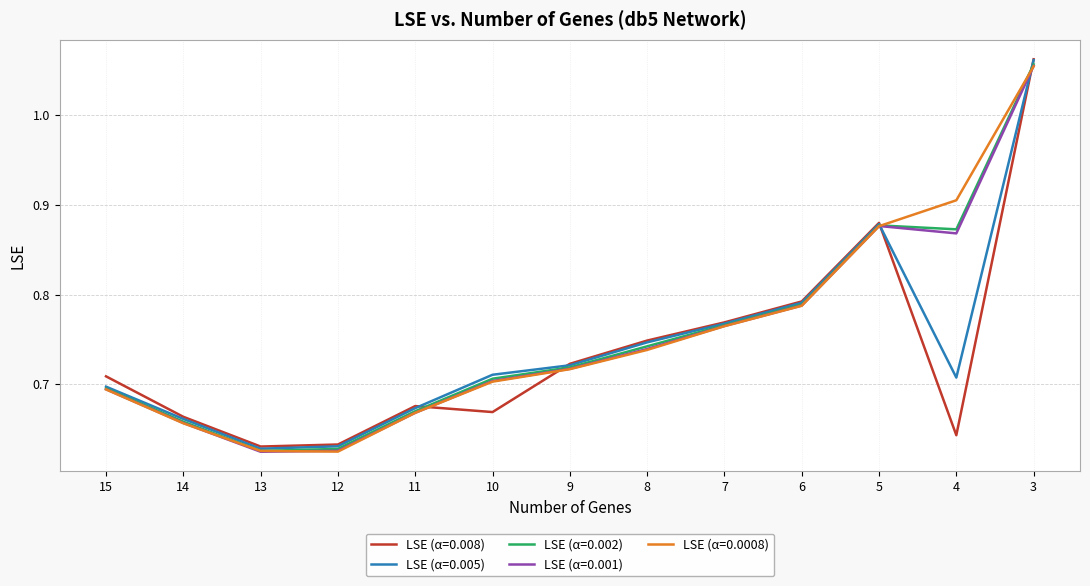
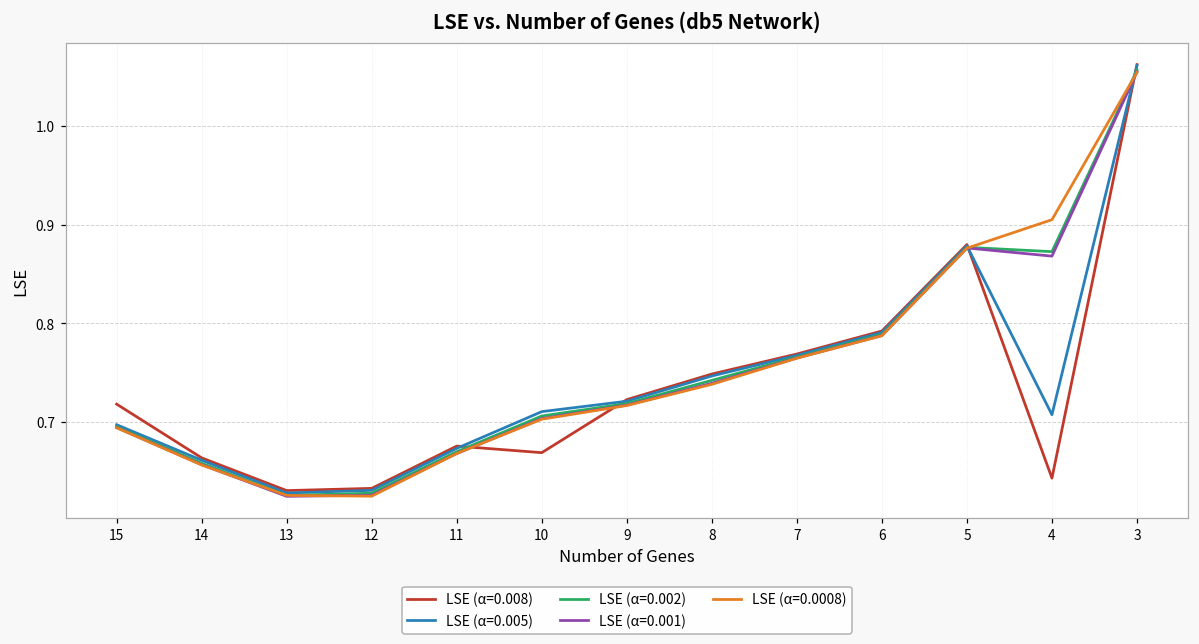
  {
    "LSE (α=0.008)": {
-     "15": 0.71,
+     "15": 0.72,
      "10": 0.67,
      "4": 0.64
    },
    "LSE (α=0.005)": {
      "10": 0.71,
      "4": 0.71
    },
    "LSE (α=0.002)": {
      "8": 0.74,
      "4": 0.87
    },
    "LSE (α=0.001)": {
      "4": 0.87
    },
    "LSE (α=0.0008)": {
      "4": 0.91
    }
  }
